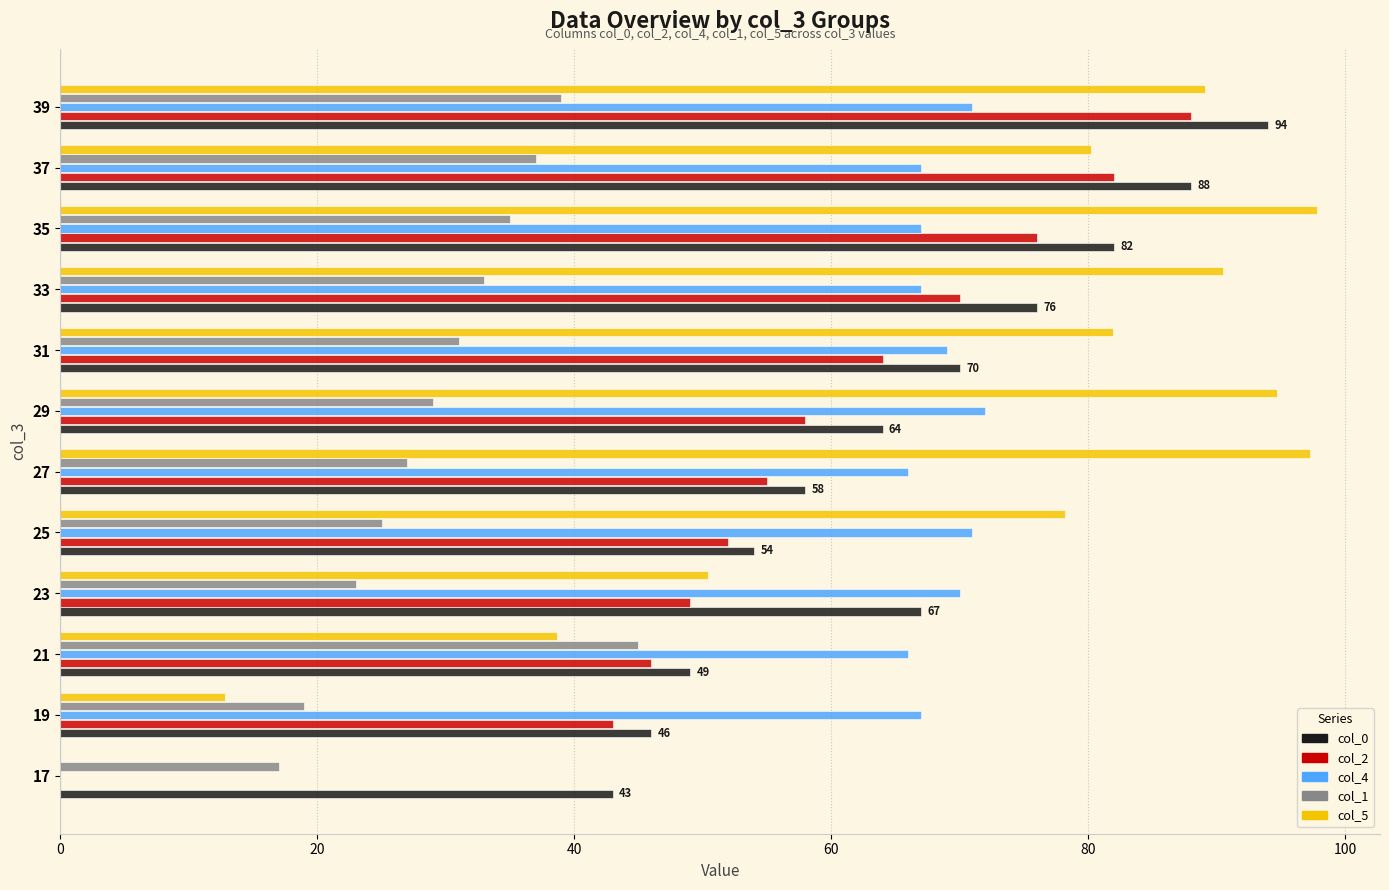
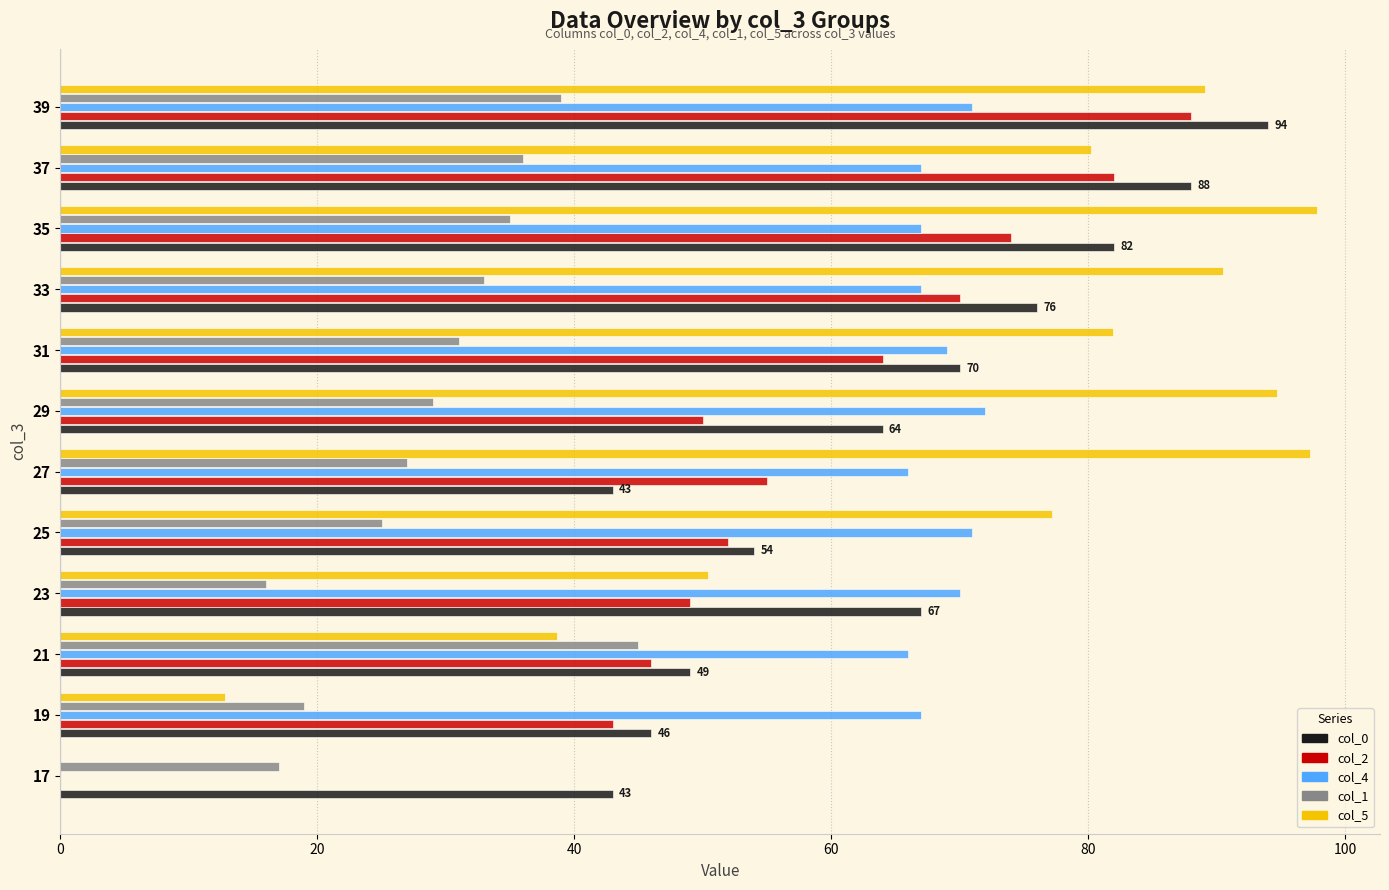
  {
    "col_0": {
      "39": 94,
      "37": 88,
      "35": 82,
      "33": 76,
      "31": 70,
      "29": 64,
-     "27": 58,
+     "27": 43,
      "25": 54,
      "23": 67,
      "21": 49,
      "19": 46,
      "17": 43
    },
    "col_2": {
      "39": 88,
      "37": 82,
-     "35": 76,
+     "35": 74,
      "33": 70,
      "31": 64,
-     "29": 58,
+     "29": 50,
      "27": 55,
      "25": 52,
      "23": 49,
      "21": 46,
      "19": 43,
      "17": 0
    },
    "col_4": {
      "39": 71.0,
      "37": 67.0,
      "35": 67.0,
      "33": 67.0,
      "31": 69.0,
      "29": 72.0,
      "27": 66.0,
      "25": 71.0,
      "23": 70.0,
      "21": 66.0,
      "19": 67.0,
      "17": 0.0
    },
    "col_1": {
      "39": 39,
-     "37": 37,
+     "37": 36,
      "35": 35,
      "33": 33,
      "31": 31,
      "29": 29,
      "27": 27,
      "25": 25,
-     "23": 23,
+     "23": 16,
      "21": 45,
      "19": 19,
      "17": 17
    },
    "col_5": {
      "39": 89.1,
      "37": 80.2,
      "35": 97.8,
      "33": 90.5,
      "31": 81.9,
      "29": 94.7,
      "27": 97.3,
-     "25": 78.2,
+     "25": 77.2,
      "23": 50.4,
      "21": 38.7,
      "19": 12.8,
      "17": 0.0
    }
  }
